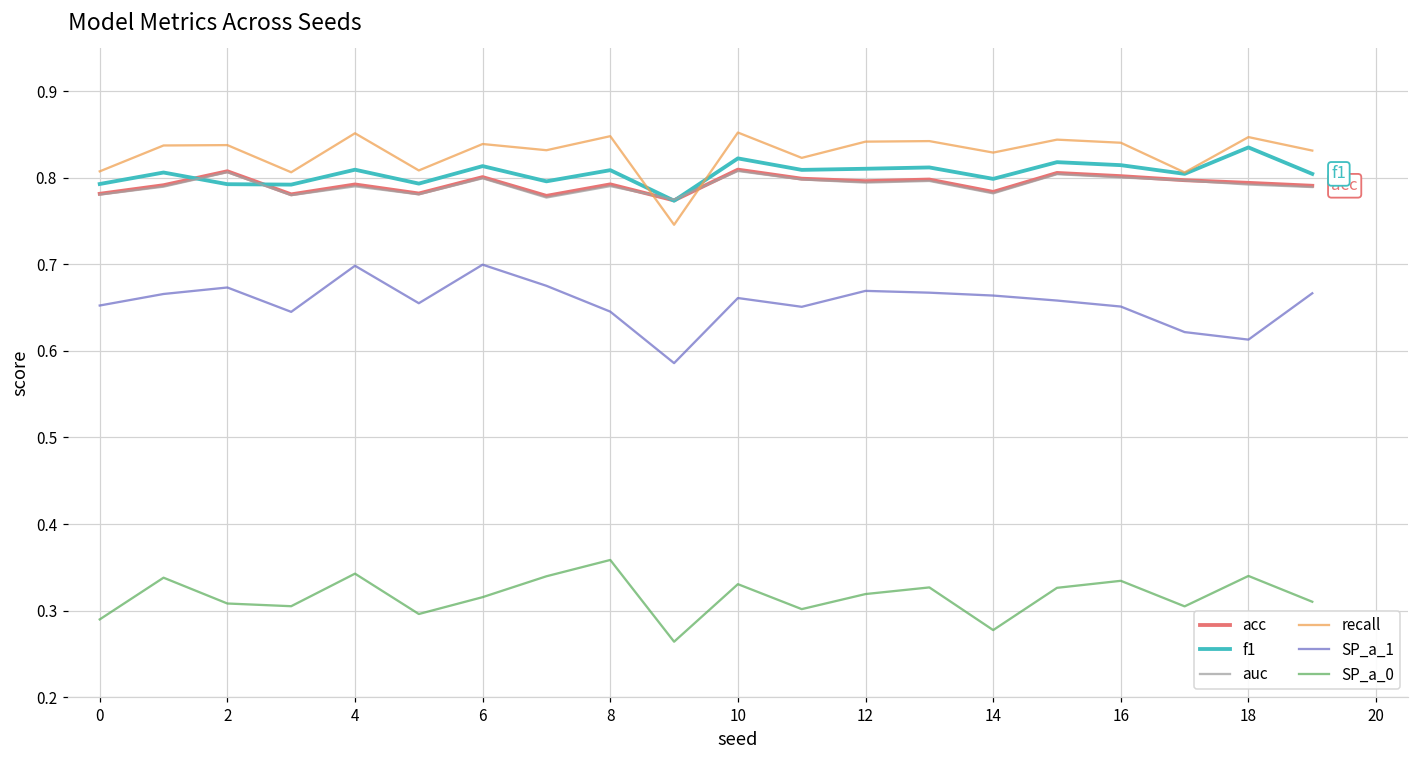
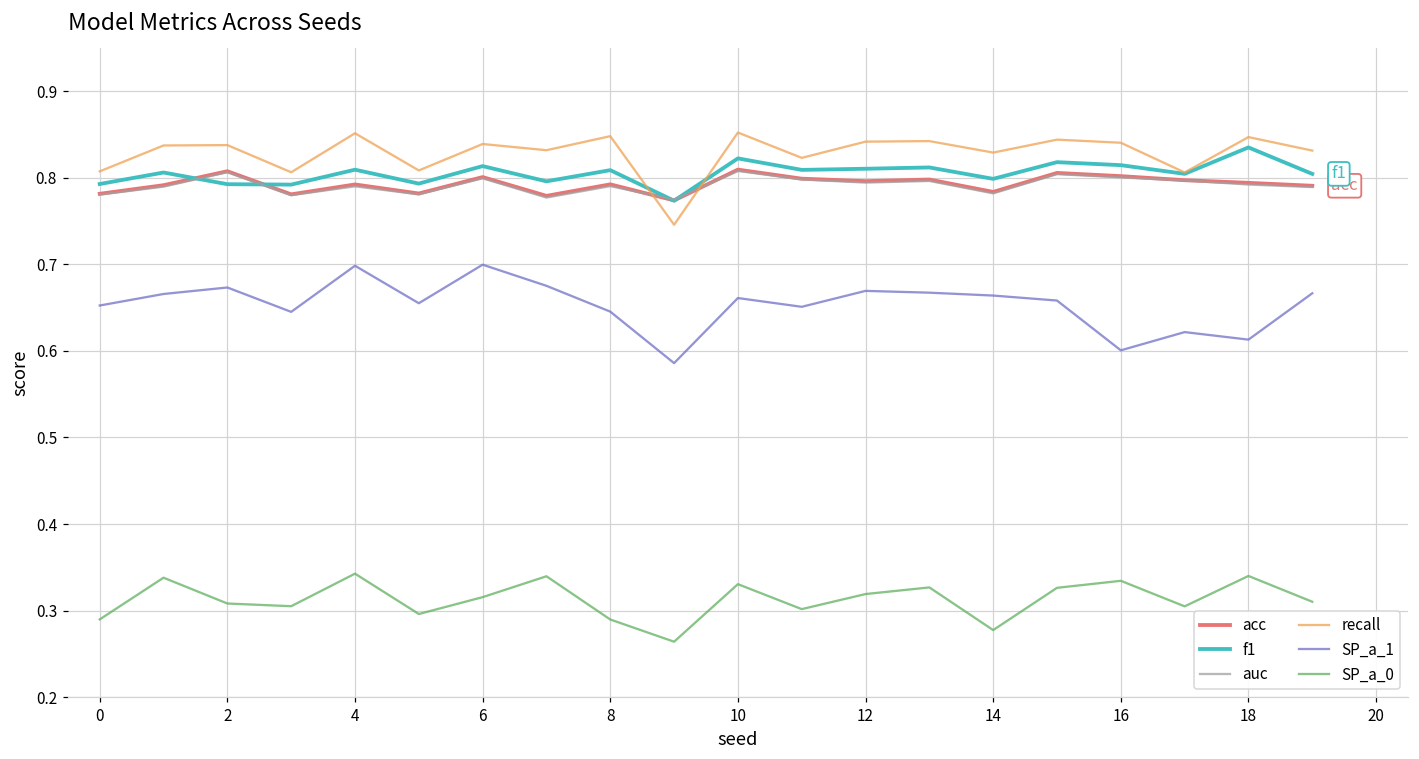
  {
    "f1": {
      "0": 0.79,
      "2": 0.79,
      "4": 0.81,
      "6": 0.81,
      "8": 0.81,
      "10": 0.82,
      "12": 0.81,
      "14": 0.80,
      "16": 0.81,
      "18": 0.84
    },
    "SP_a_1": {
      "0": 0.65,
      "2": 0.67,
      "4": 0.70,
      "6": 0.70,
      "8": 0.65,
      "10": 0.66,
      "12": 0.67,
      "14": 0.66,
-     "16": 0.65,
+     "16": 0.60,
      "18": 0.61
    },
    "SP_a_0": {
      "0": 0.29,
      "2": 0.31,
      "4": 0.34,
      "6": 0.32,
-     "8": 0.36,
+     "8": 0.29,
      "10": 0.33,
      "12": 0.32,
      "14": 0.28,
      "16": 0.33,
      "18": 0.34
    }
  }
